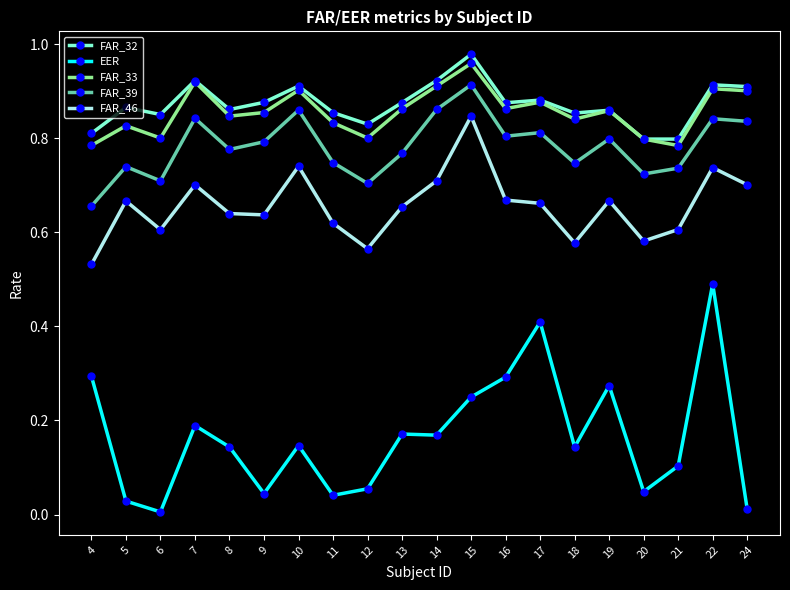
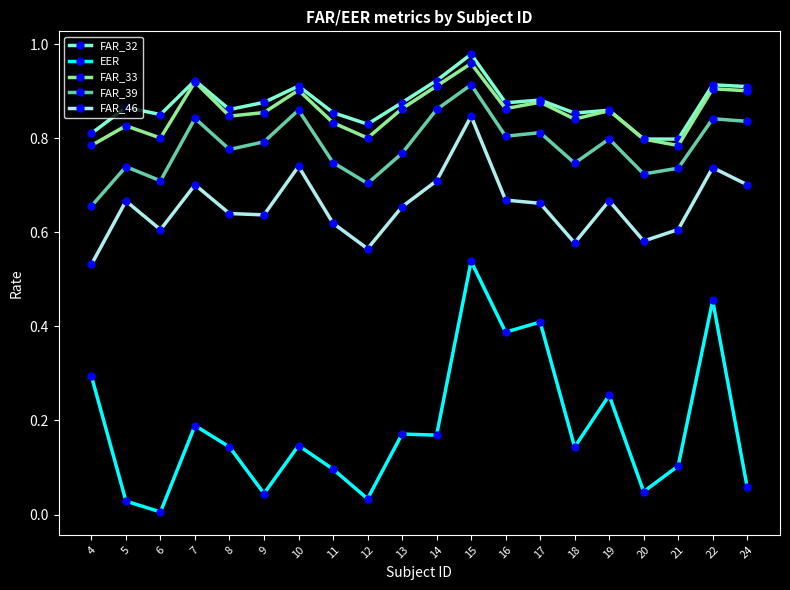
  {
    "EER": {
      "4": 0.29,
      "5": 0.03,
      "6": 0.01,
      "7": 0.19,
      "8": 0.14,
      "9": 0.04,
      "10": 0.15,
-     "11": 0.04,
-     "12": 0.05,
+     "11": 0.10,
+     "12": 0.03,
      "13": 0.17,
      "14": 0.17,
-     "15": 0.25,
-     "16": 0.29,
+     "15": 0.54,
+     "16": 0.39,
      "17": 0.41,
      "18": 0.14,
-     "19": 0.27,
+     "19": 0.25,
      "20": 0.05,
      "21": 0.10,
-     "22": 0.49,
-     "24": 0.01
+     "22": 0.45,
+     "24": 0.06
    }
  }
